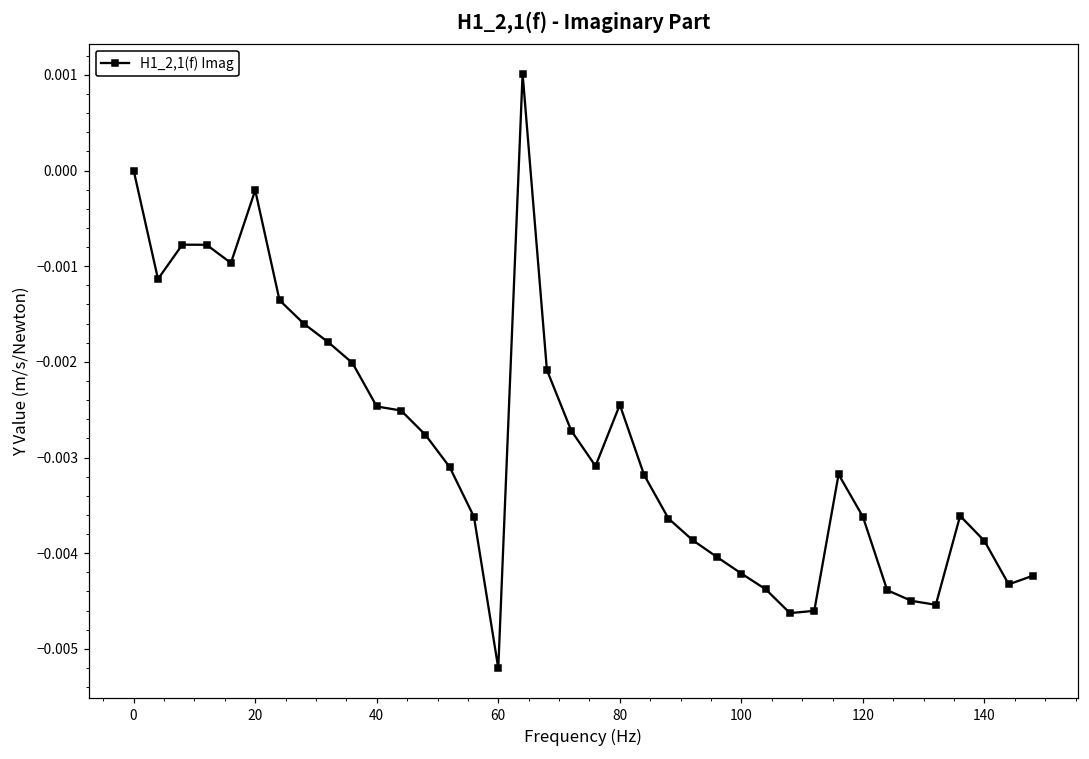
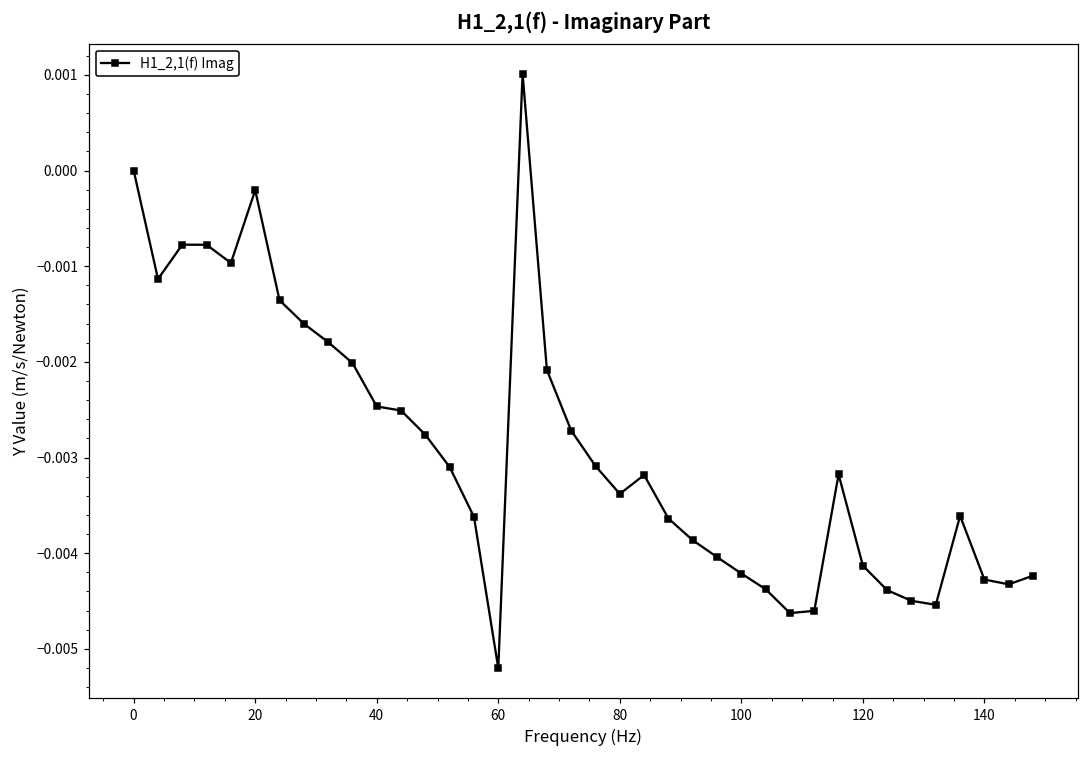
  {
    "0": 0.0000,
    "20": -0.0002,
    "40": -0.0025,
    "60": -0.0052,
-   "80": -0.0024,
+   "80": -0.0034,
    "100": -0.0042,
-   "120": -0.0036,
-   "140": -0.0039
+   "120": -0.0041,
+   "140": -0.0043
  }
